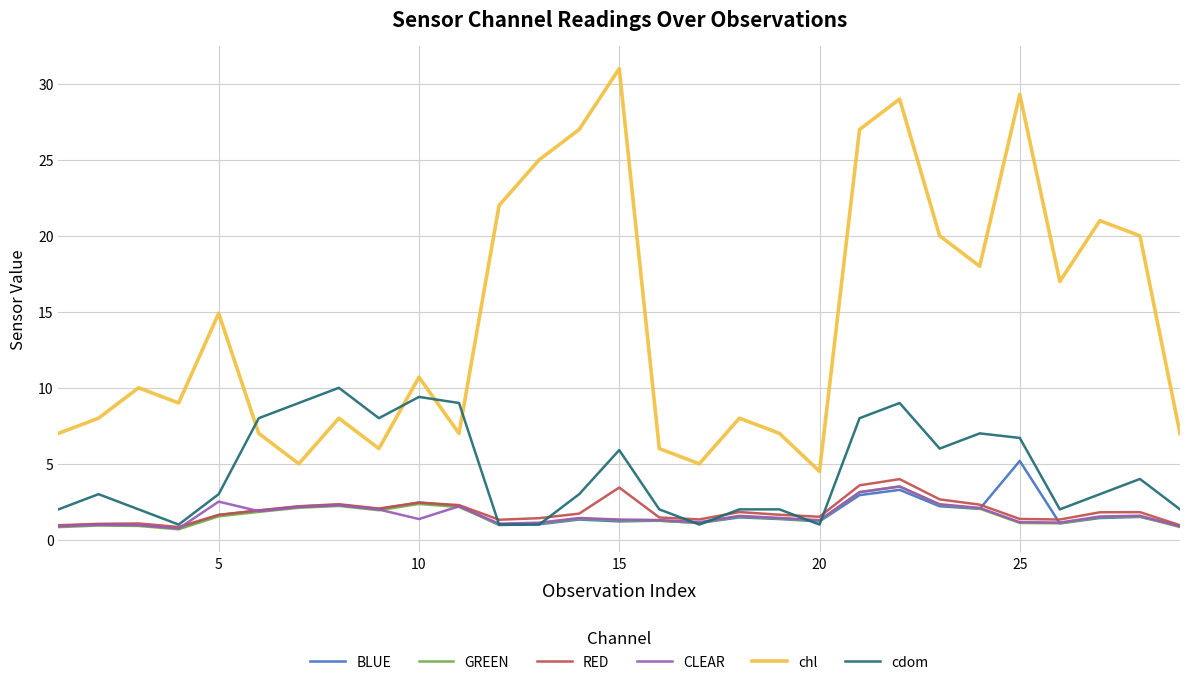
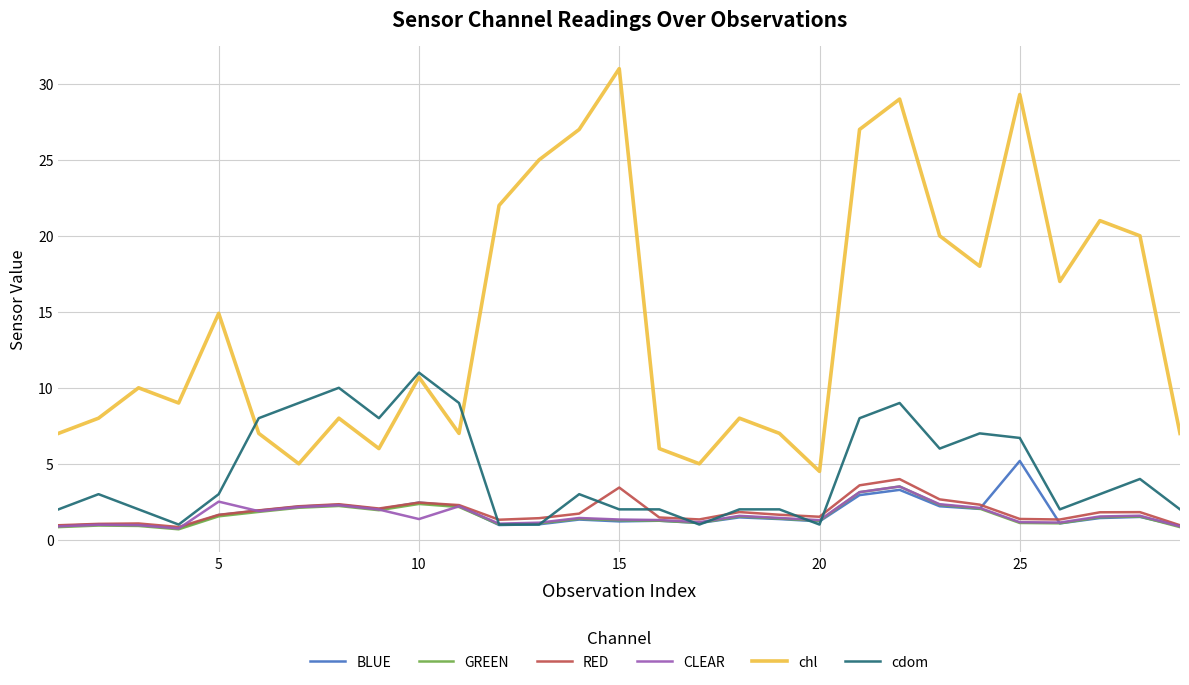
  {
    "BLUE": {
      "25": 5.2
    },
    "RED": {
      "15": 3.4,
      "20": 1.5,
      "25": 1.4
    },
    "CLEAR": {
      "5": 2.5,
      "10": 1.4
    },
    "chl": {
      "5": 14.9,
      "10": 10.7,
      "15": 31.0,
      "20": 4.5,
      "25": 29.3
    },
    "cdom": {
      "5": 3.0,
-     "10": 9.4,
-     "15": 5.9,
+     "10": 11.0,
+     "15": 2.0,
      "20": 1.0,
      "25": 6.7
    }
  }
